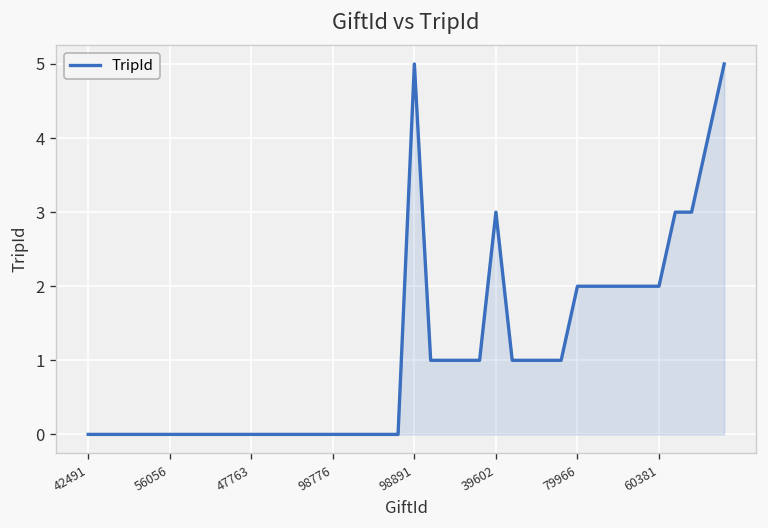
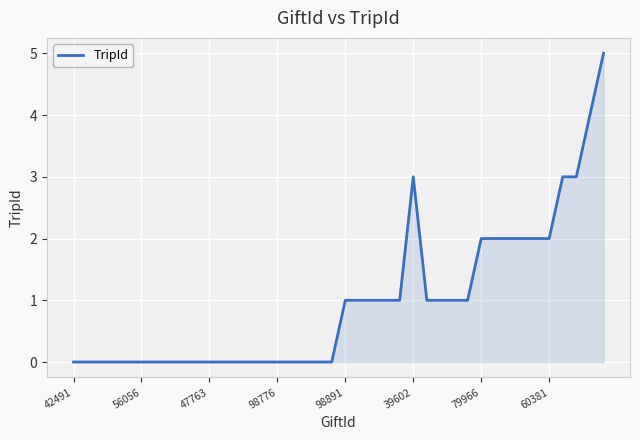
  {
    "42491": 0,
    "56056": 0,
    "47763": 0,
    "98776": 0,
-   "98891": 5,
+   "98891": 1,
    "39602": 3,
    "79966": 2,
    "60381": 2
  }
